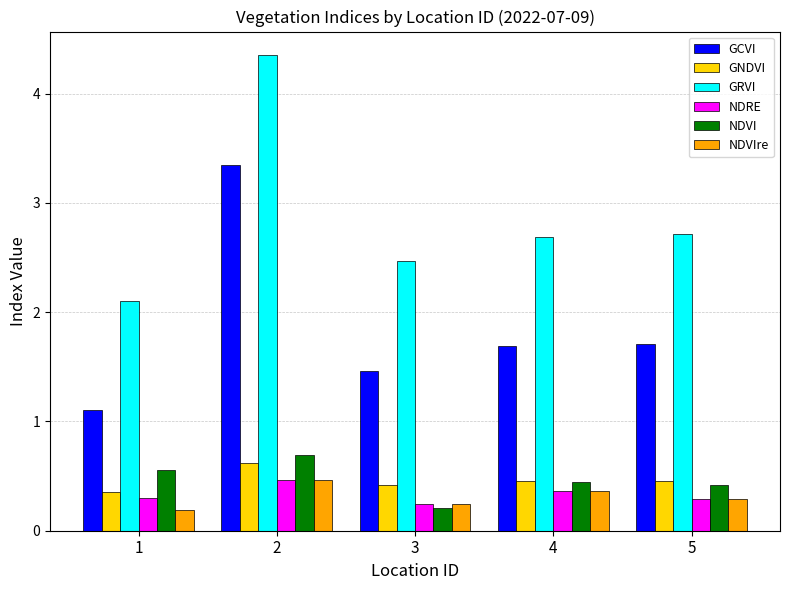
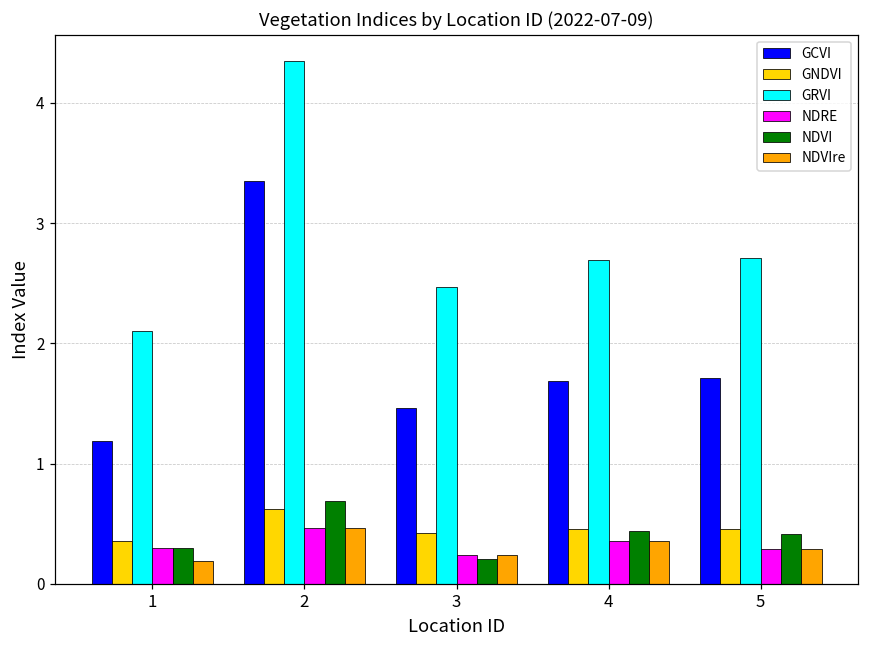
  {
    "GCVI": {
-     "1": 1.10,
+     "1": 1.19,
      "2": 3.35,
      "3": 1.47,
      "4": 1.69,
      "5": 1.71
    },
    "GRVI": {
      "1": 2.10,
      "2": 4.35,
      "3": 2.47,
      "4": 2.69,
      "5": 2.71
    },
    "NDRE": {
      "1": 0.30,
      "2": 0.47,
      "3": 0.24,
      "4": 0.36,
      "5": 0.29
    },
    "NDVI": {
-     "1": 0.55,
+     "1": 0.30,
      "2": 0.69,
      "3": 0.20,
      "4": 0.44,
      "5": 0.42
    }
  }
